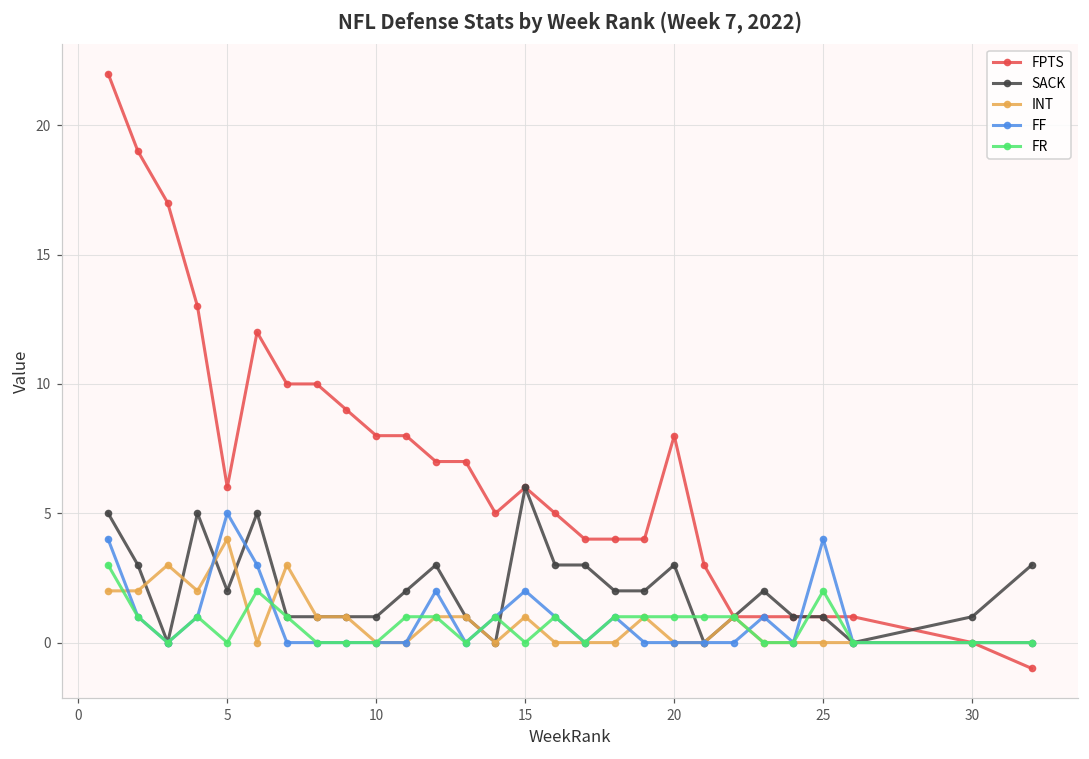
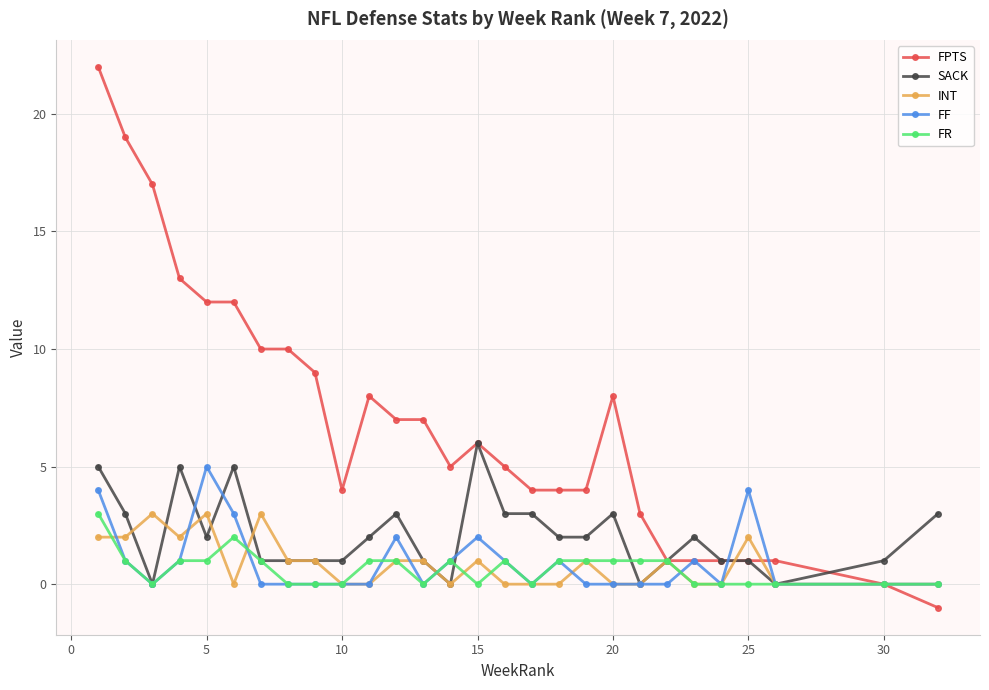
  {
    "FPTS": {
-     "5": 6,
-     "10": 8,
+     "5": 12,
+     "10": 4,
      "20": 8
    },
    "SACK": {
      "5": 2,
      "10": 1,
      "20": 3,
      "30": 1
    },
    "INT": {
-     "5": 4,
+     "5": 3,
      "15": 1,
-     "25": 0
+     "25": 2
    },
    "FF": {
      "5": 5,
      "15": 2,
      "25": 4
    },
    "FR": {
-     "5": 0,
+     "5": 1,
      "15": 0,
      "20": 1,
-     "25": 2
+     "25": 0
    }
  }
